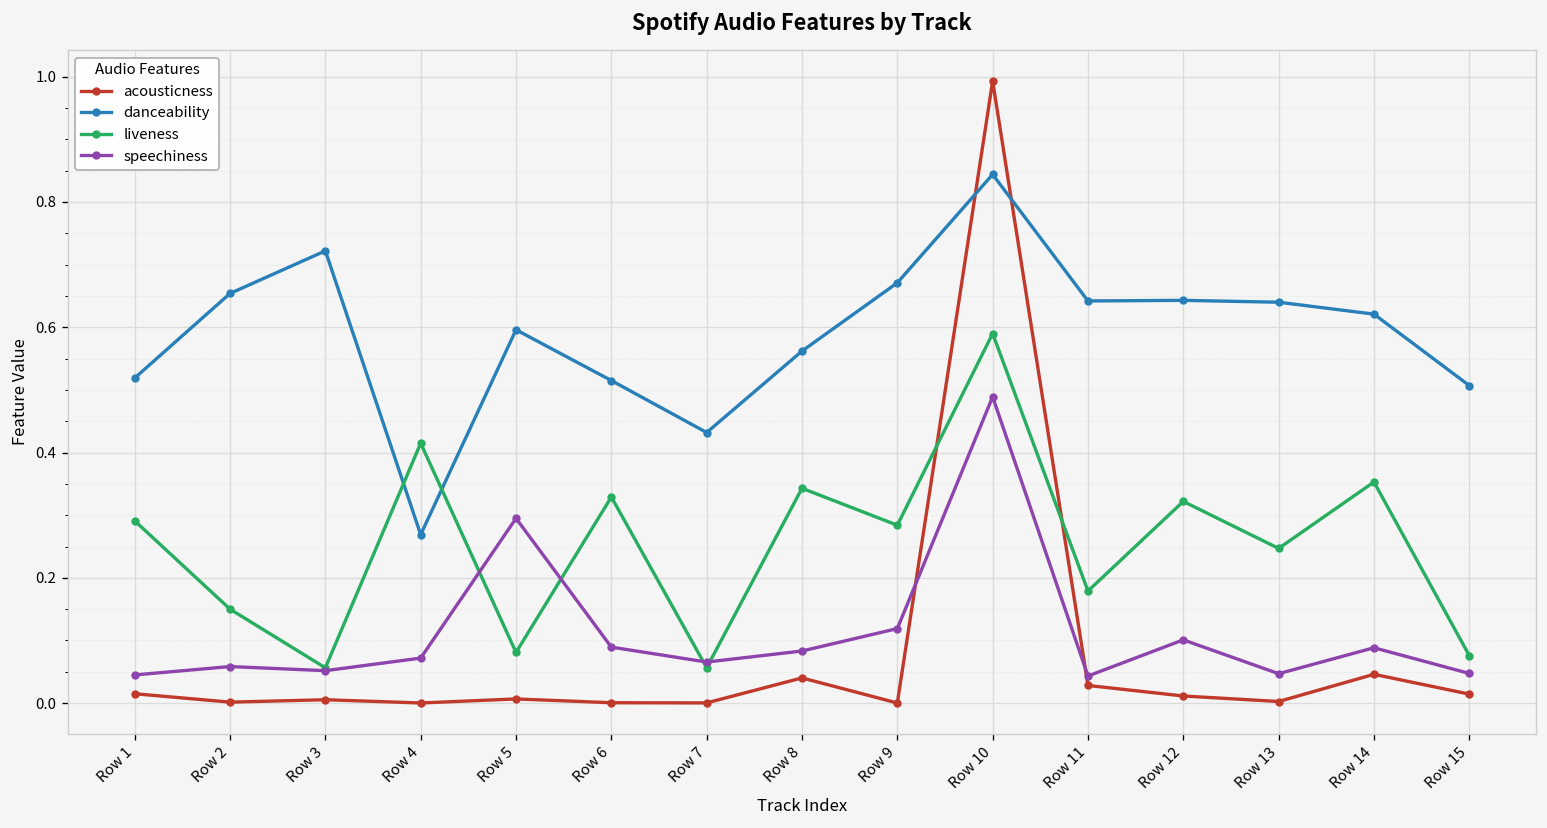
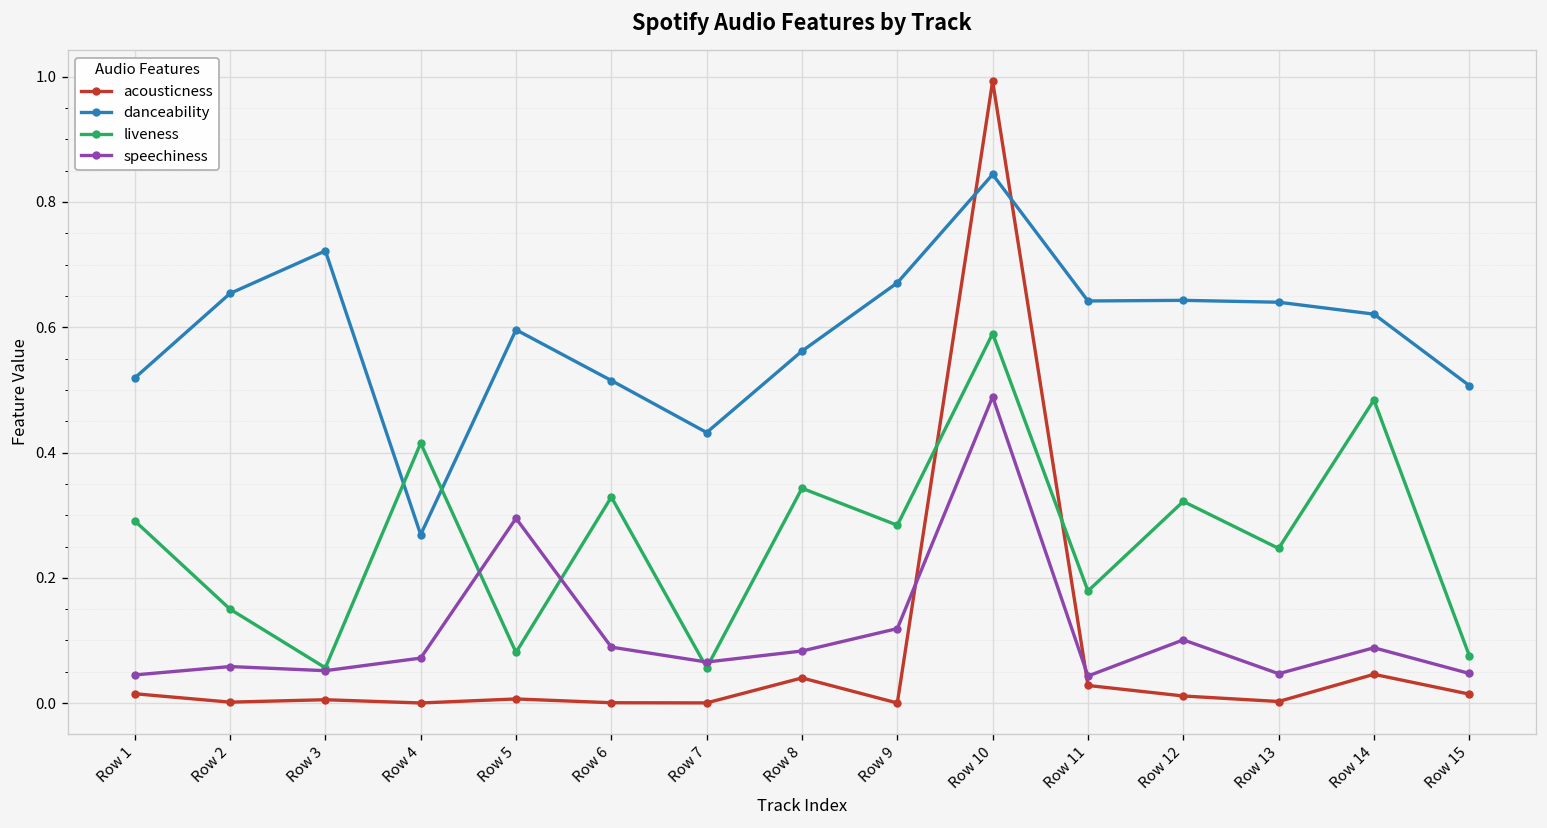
  {
    "acousticness": {
      "Row 1": 0.02,
      "Row 2": 0.00,
      "Row 3": 0.01,
      "Row 4": 0.00,
      "Row 5": 0.01,
      "Row 6": 0.00,
      "Row 7": 0.00,
      "Row 8": 0.04,
      "Row 9": 0.00,
      "Row 10": 0.99,
      "Row 11": 0.03,
      "Row 12": 0.01,
      "Row 13": 0.00,
      "Row 14": 0.05,
      "Row 15": 0.01
    },
    "danceability": {
      "Row 1": 0.52,
      "Row 2": 0.65,
      "Row 3": 0.72,
      "Row 4": 0.27,
      "Row 5": 0.60,
      "Row 6": 0.52,
      "Row 7": 0.43,
      "Row 8": 0.56,
      "Row 9": 0.67,
      "Row 10": 0.84,
      "Row 11": 0.64,
      "Row 12": 0.64,
      "Row 13": 0.64,
      "Row 14": 0.62,
      "Row 15": 0.51
    },
    "liveness": {
      "Row 1": 0.29,
      "Row 2": 0.15,
      "Row 4": 0.42,
      "Row 5": 0.08,
      "Row 6": 0.33,
      "Row 7": 0.06,
      "Row 8": 0.34,
      "Row 9": 0.28,
      "Row 10": 0.59,
      "Row 11": 0.18,
      "Row 12": 0.32,
      "Row 13": 0.25,
-     "Row 14": 0.35,
+     "Row 14": 0.48,
      "Row 15": 0.08
    },
    "speechiness": {
      "Row 1": 0.05,
      "Row 2": 0.06,
      "Row 4": 0.07,
      "Row 5": 0.30,
      "Row 6": 0.09,
      "Row 7": 0.07,
      "Row 8": 0.08,
      "Row 9": 0.12,
      "Row 10": 0.49,
      "Row 11": 0.04,
      "Row 12": 0.10,
      "Row 13": 0.05,
      "Row 14": 0.09,
      "Row 15": 0.05
    }
  }
